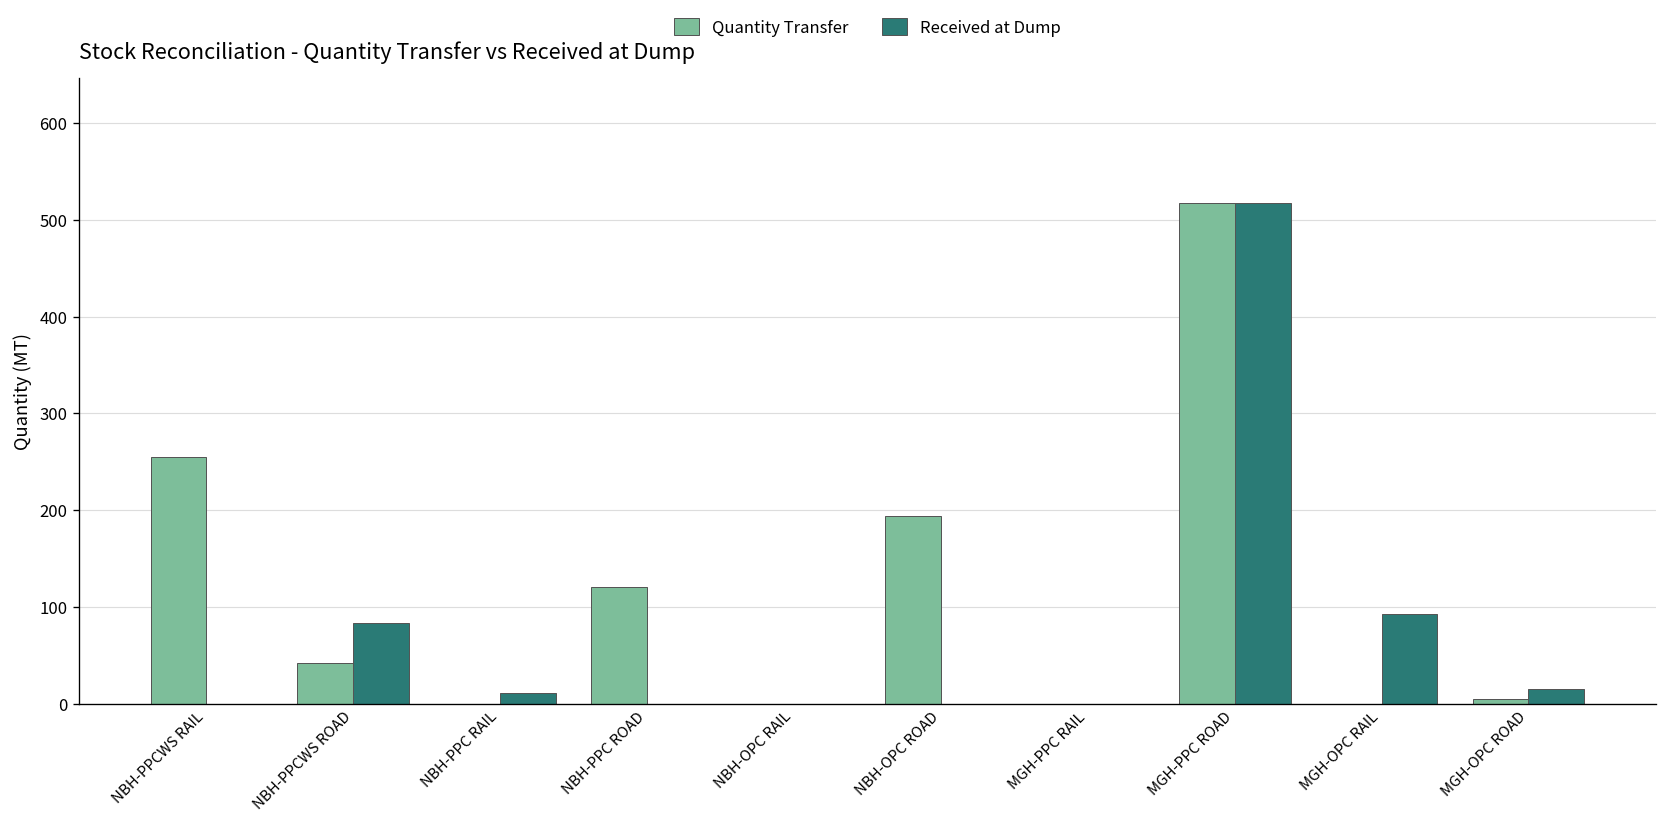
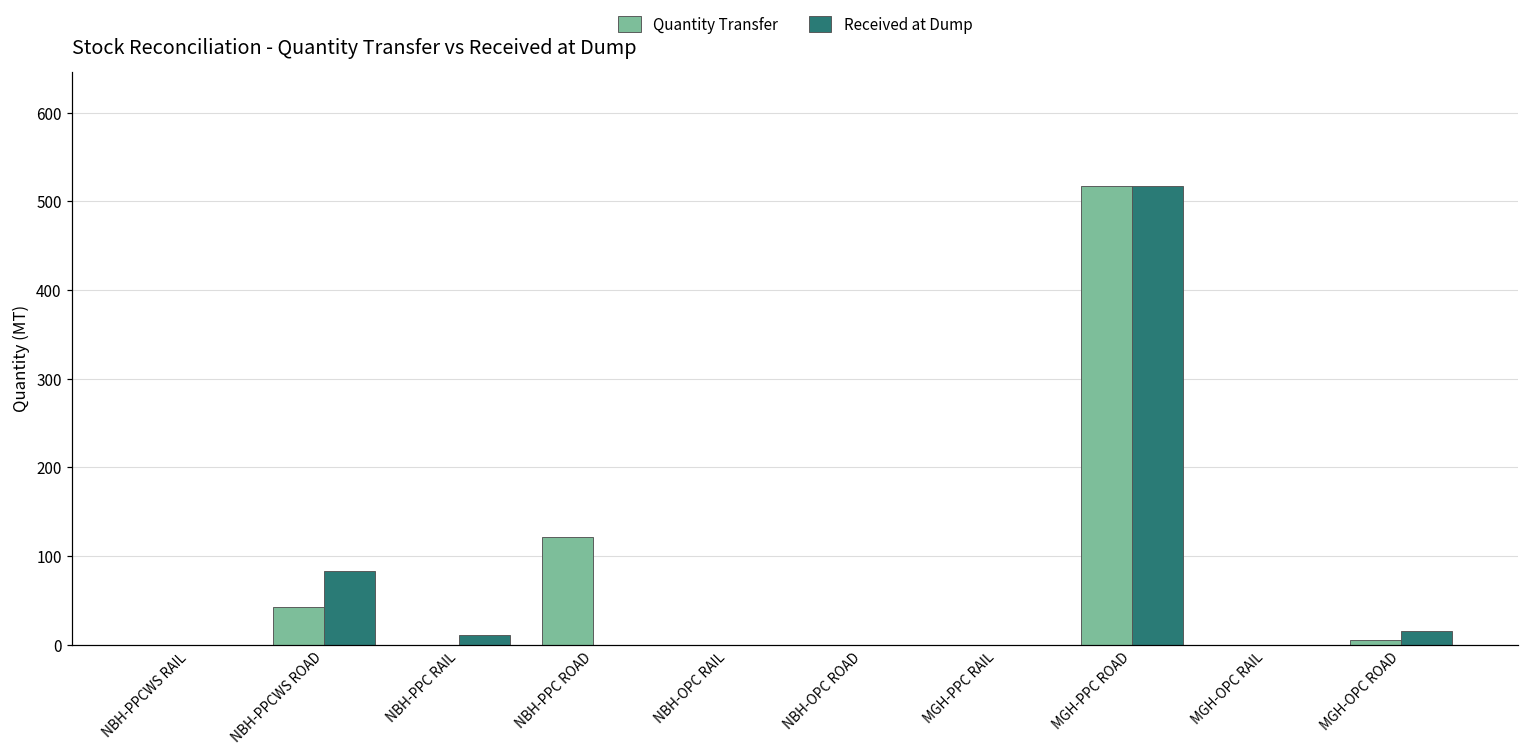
  {
    "Quantity Transfer": {
-     "NBH-PPCWS RAIL": 260,
+     "NBH-PPCWS RAIL": 0,
      "NBH-PPCWS ROAD": 40,
      "NBH-PPC RAIL": 0,
      "NBH-PPC ROAD": 120,
      "NBH-OPC RAIL": 0,
-     "NBH-OPC ROAD": 190,
+     "NBH-OPC ROAD": 0,
      "MGH-PPC RAIL": 0,
      "MGH-PPC ROAD": 520,
      "MGH-OPC RAIL": 0,
      "MGH-OPC ROAD": 10
    },
    "Received at Dump": {
      "NBH-PPCWS RAIL": 0,
      "NBH-PPCWS ROAD": 80,
      "NBH-PPC RAIL": 10,
      "NBH-PPC ROAD": 0,
      "NBH-OPC RAIL": 0,
      "NBH-OPC ROAD": 0,
      "MGH-PPC RAIL": 0,
      "MGH-PPC ROAD": 520,
-     "MGH-OPC RAIL": 90,
+     "MGH-OPC RAIL": 0,
      "MGH-OPC ROAD": 20
    }
  }
